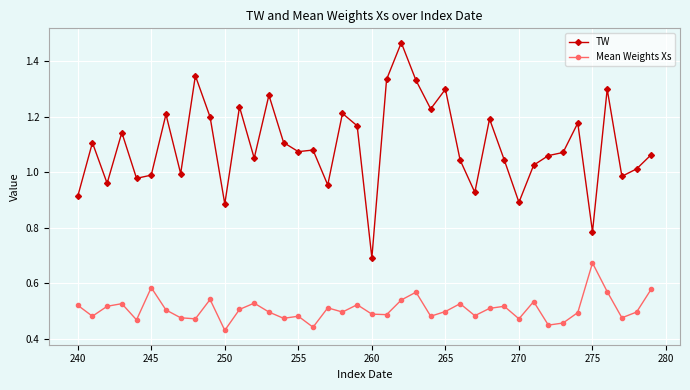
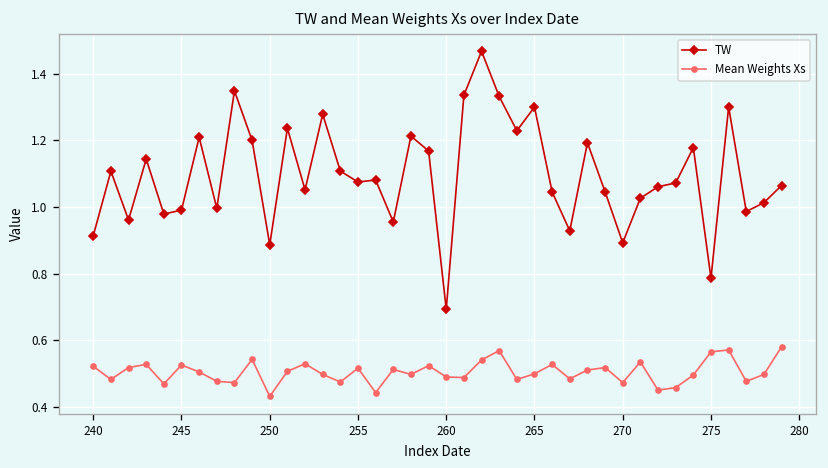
  {
    "TW": {
      "240": 0.91,
      "245": 0.99,
      "250": 0.89,
      "255": 1.07,
      "260": 0.69,
      "265": 1.30,
      "270": 0.89,
      "275": 0.79
    },
    "Mean Weights Xs": {
      "240": 0.52,
-     "245": 0.59,
+     "245": 0.53,
      "250": 0.43,
-     "255": 0.48,
+     "255": 0.52,
      "260": 0.49,
      "265": 0.50,
      "270": 0.47,
-     "275": 0.67
+     "275": 0.56
    }
  }
